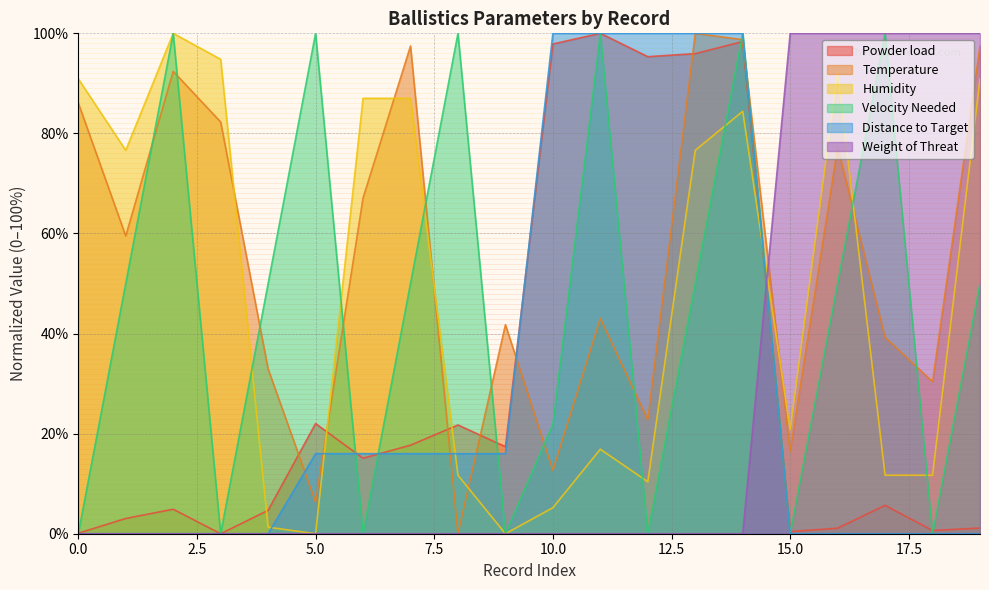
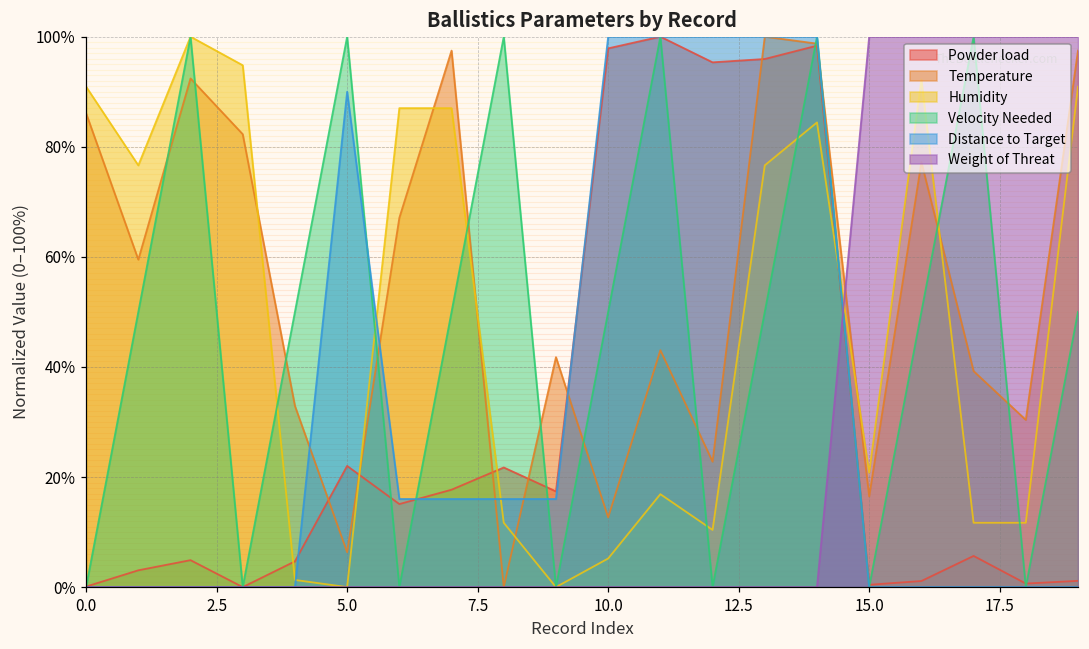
  {
    "Velocity Needed": {
      "5.0": "100%",
-     "10.0": "22%"
+     "10.0": "50%"
    },
    "Distance to Target": {
-     "5.0": "16%",
+     "5.0": "90%",
      "10.0": "100%"
    },
    "Weight of Threat": {
      "10.0": "0%",
      "15.0": "100%"
    }
  }
